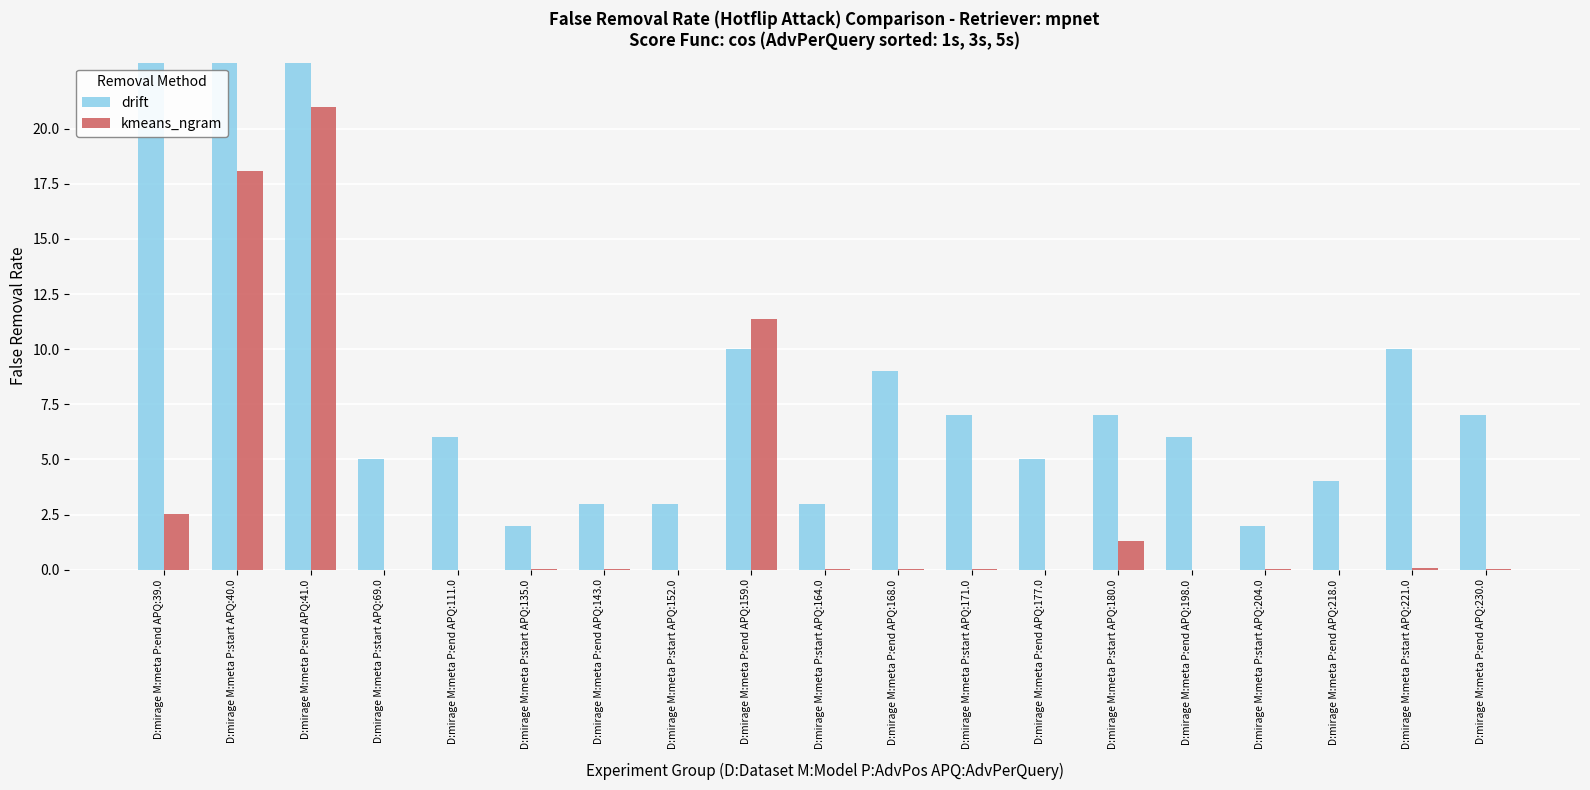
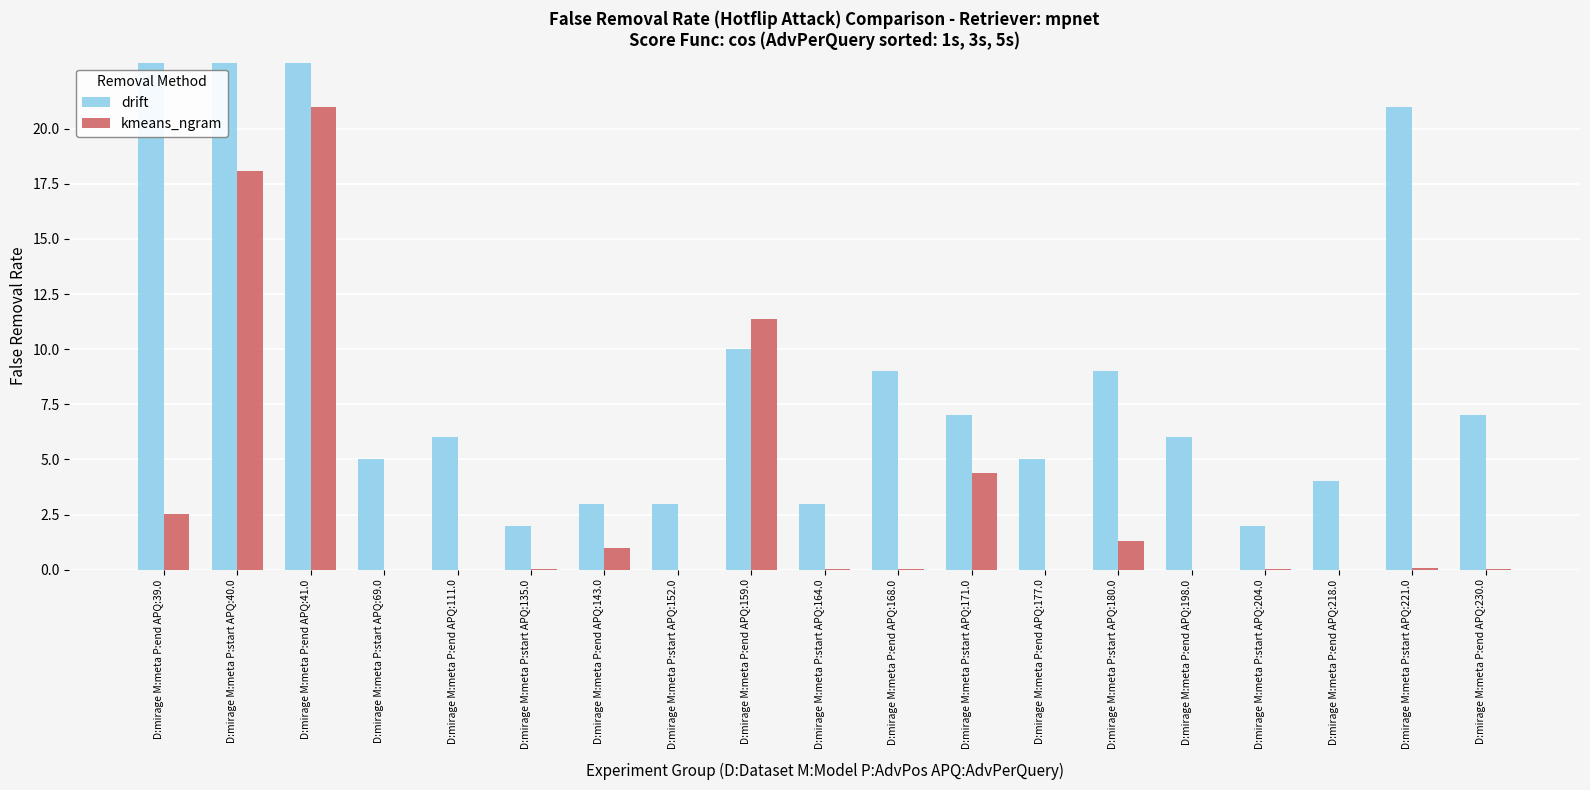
  {
    "drift": {
      "D:mirage M:meta P:start APQ:69.0": 5,
      "D:mirage M:meta P:end APQ:111.0": 6,
      "D:mirage M:meta P:start APQ:135.0": 2,
      "D:mirage M:meta P:end APQ:143.0": 3,
      "D:mirage M:meta P:start APQ:152.0": 3,
      "D:mirage M:meta P:end APQ:159.0": 10,
      "D:mirage M:meta P:start APQ:164.0": 3,
      "D:mirage M:meta P:end APQ:168.0": 9,
      "D:mirage M:meta P:start APQ:171.0": 7,
      "D:mirage M:meta P:end APQ:177.0": 5,
-     "D:mirage M:meta P:start APQ:180.0": 7,
+     "D:mirage M:meta P:start APQ:180.0": 9,
      "D:mirage M:meta P:end APQ:198.0": 6,
      "D:mirage M:meta P:start APQ:204.0": 2,
      "D:mirage M:meta P:end APQ:218.0": 4,
-     "D:mirage M:meta P:start APQ:221.0": 10,
+     "D:mirage M:meta P:start APQ:221.0": 21,
      "D:mirage M:meta P:end APQ:230.0": 7
    },
    "kmeans_ngram": {
      "D:mirage M:meta P:end APQ:39.0": 2.5,
      "D:mirage M:meta P:start APQ:40.0": 18.1,
      "D:mirage M:meta P:end APQ:41.0": 21.0,
-     "D:mirage M:meta P:end APQ:143.0": 0.0,
+     "D:mirage M:meta P:end APQ:143.0": 1.0,
      "D:mirage M:meta P:end APQ:159.0": 11.4,
-     "D:mirage M:meta P:start APQ:171.0": 0.0,
+     "D:mirage M:meta P:start APQ:171.0": 4.4,
      "D:mirage M:meta P:start APQ:180.0": 1.3
    }
  }
